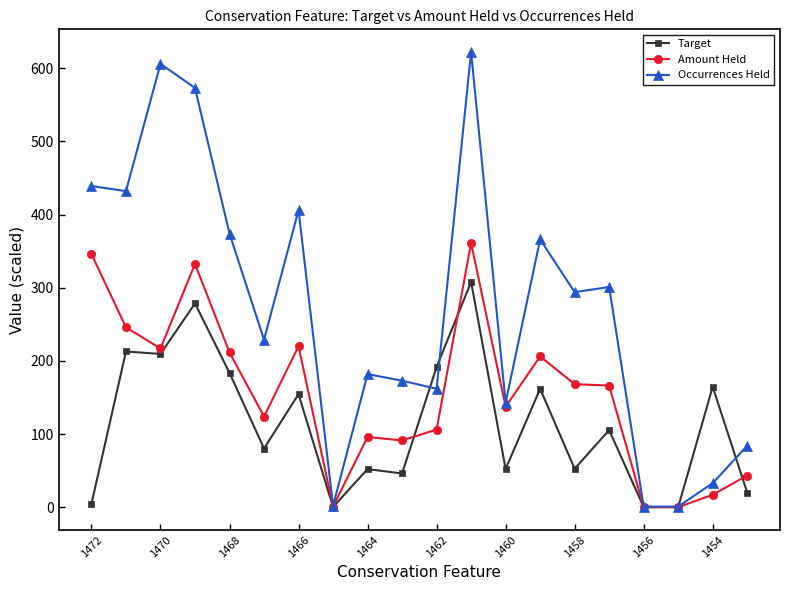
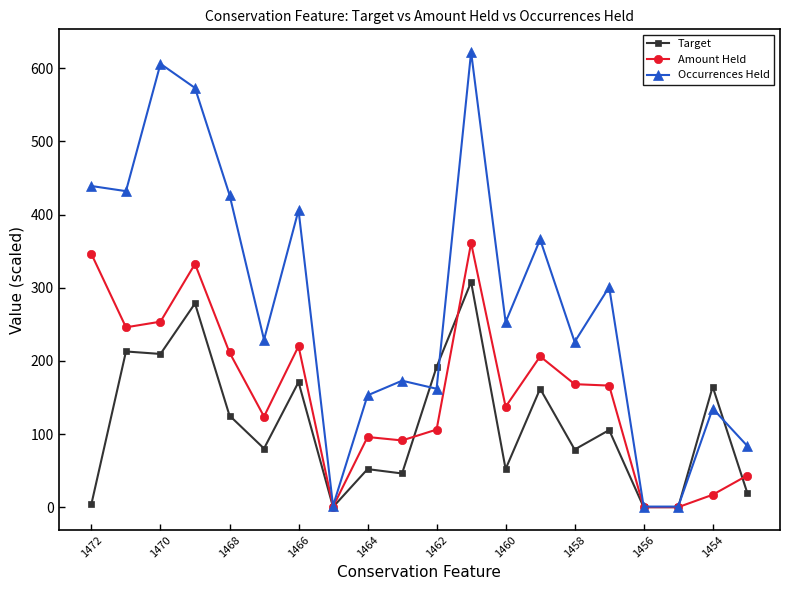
  {
    "Target": {
      "1472": 0,
      "1470": 210,
-     "1468": 180,
-     "1466": 150,
+     "1468": 130,
+     "1466": 170,
      "1464": 50,
      "1462": 190,
      "1460": 50,
-     "1458": 50,
+     "1458": 80,
      "1454": 160
    },
    "Amount Held": {
      "1472": 350,
-     "1470": 220,
+     "1470": 250,
      "1468": 210,
      "1466": 220,
      "1464": 100,
      "1462": 110,
      "1460": 140,
      "1458": 170,
      "1454": 20
    },
    "Occurrences Held": {
      "1472": 440,
      "1470": 610,
-     "1468": 370,
+     "1468": 430,
      "1466": 410,
-     "1464": 180,
+     "1464": 150,
      "1462": 160,
-     "1460": 140,
-     "1458": 290,
-     "1454": 30
+     "1460": 250,
+     "1458": 230,
+     "1454": 140
    }
  }
